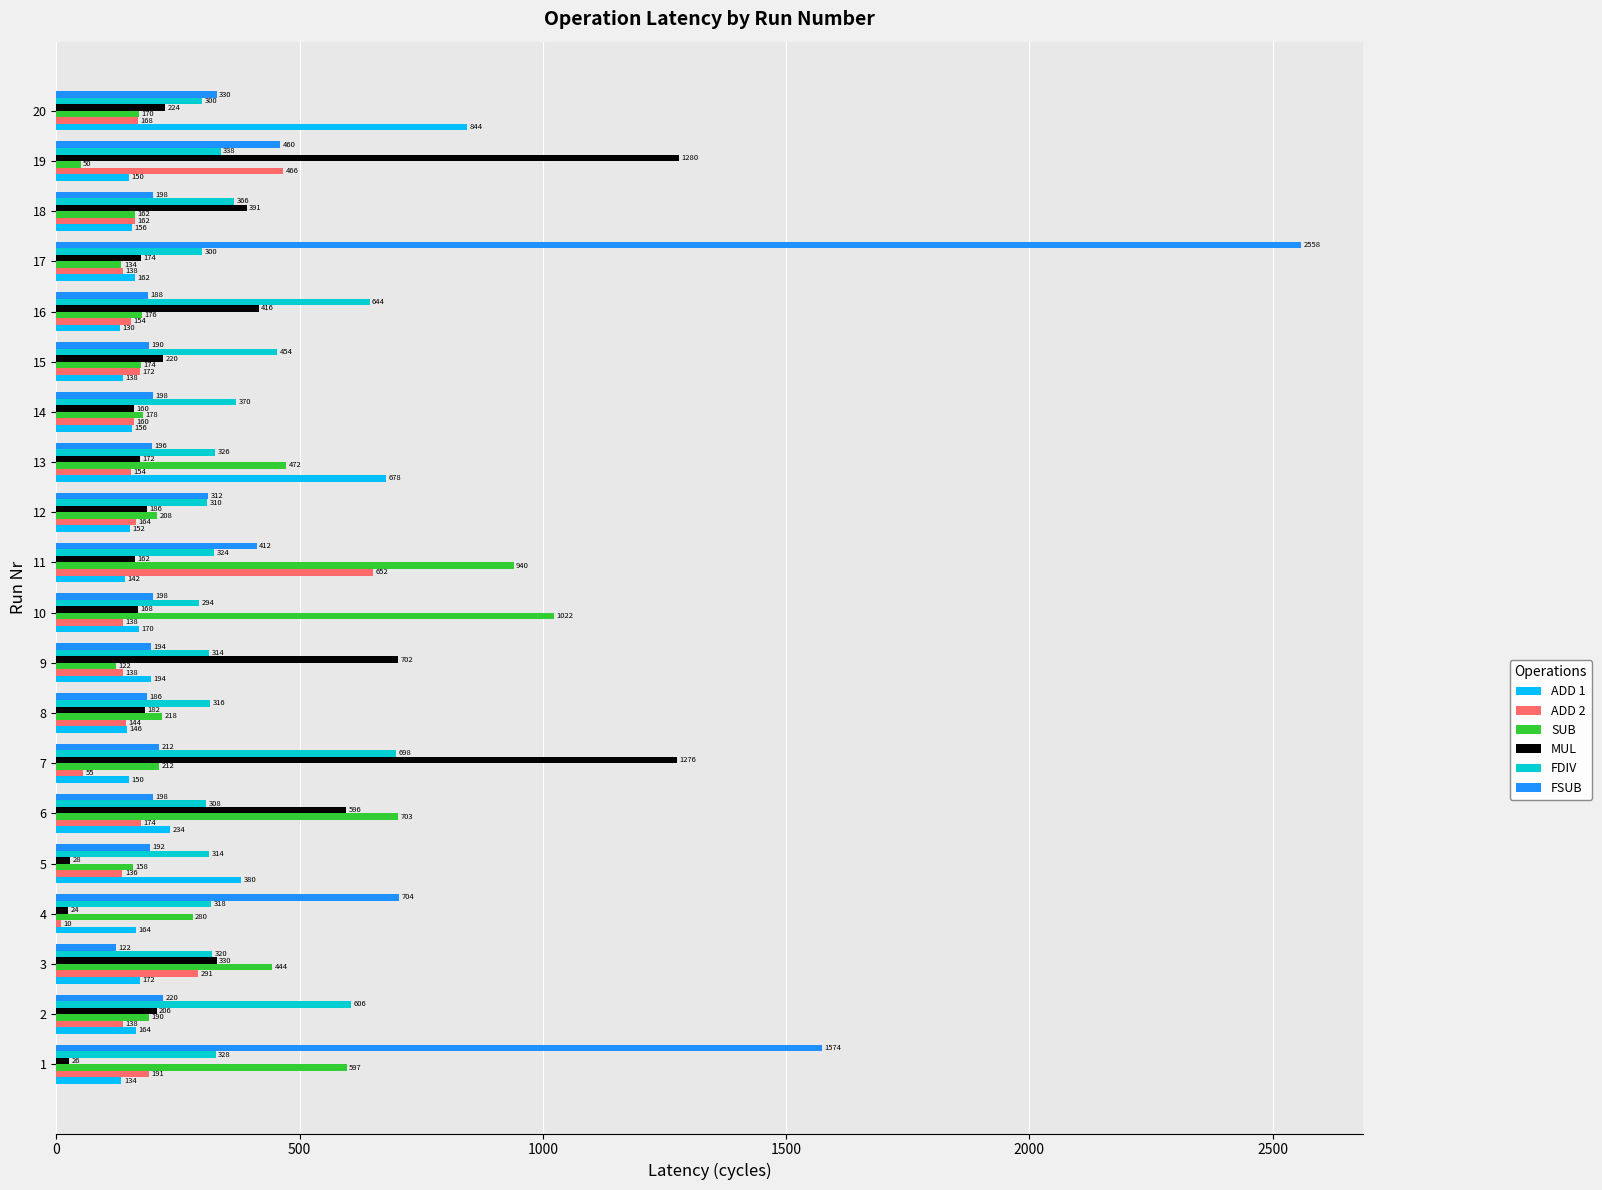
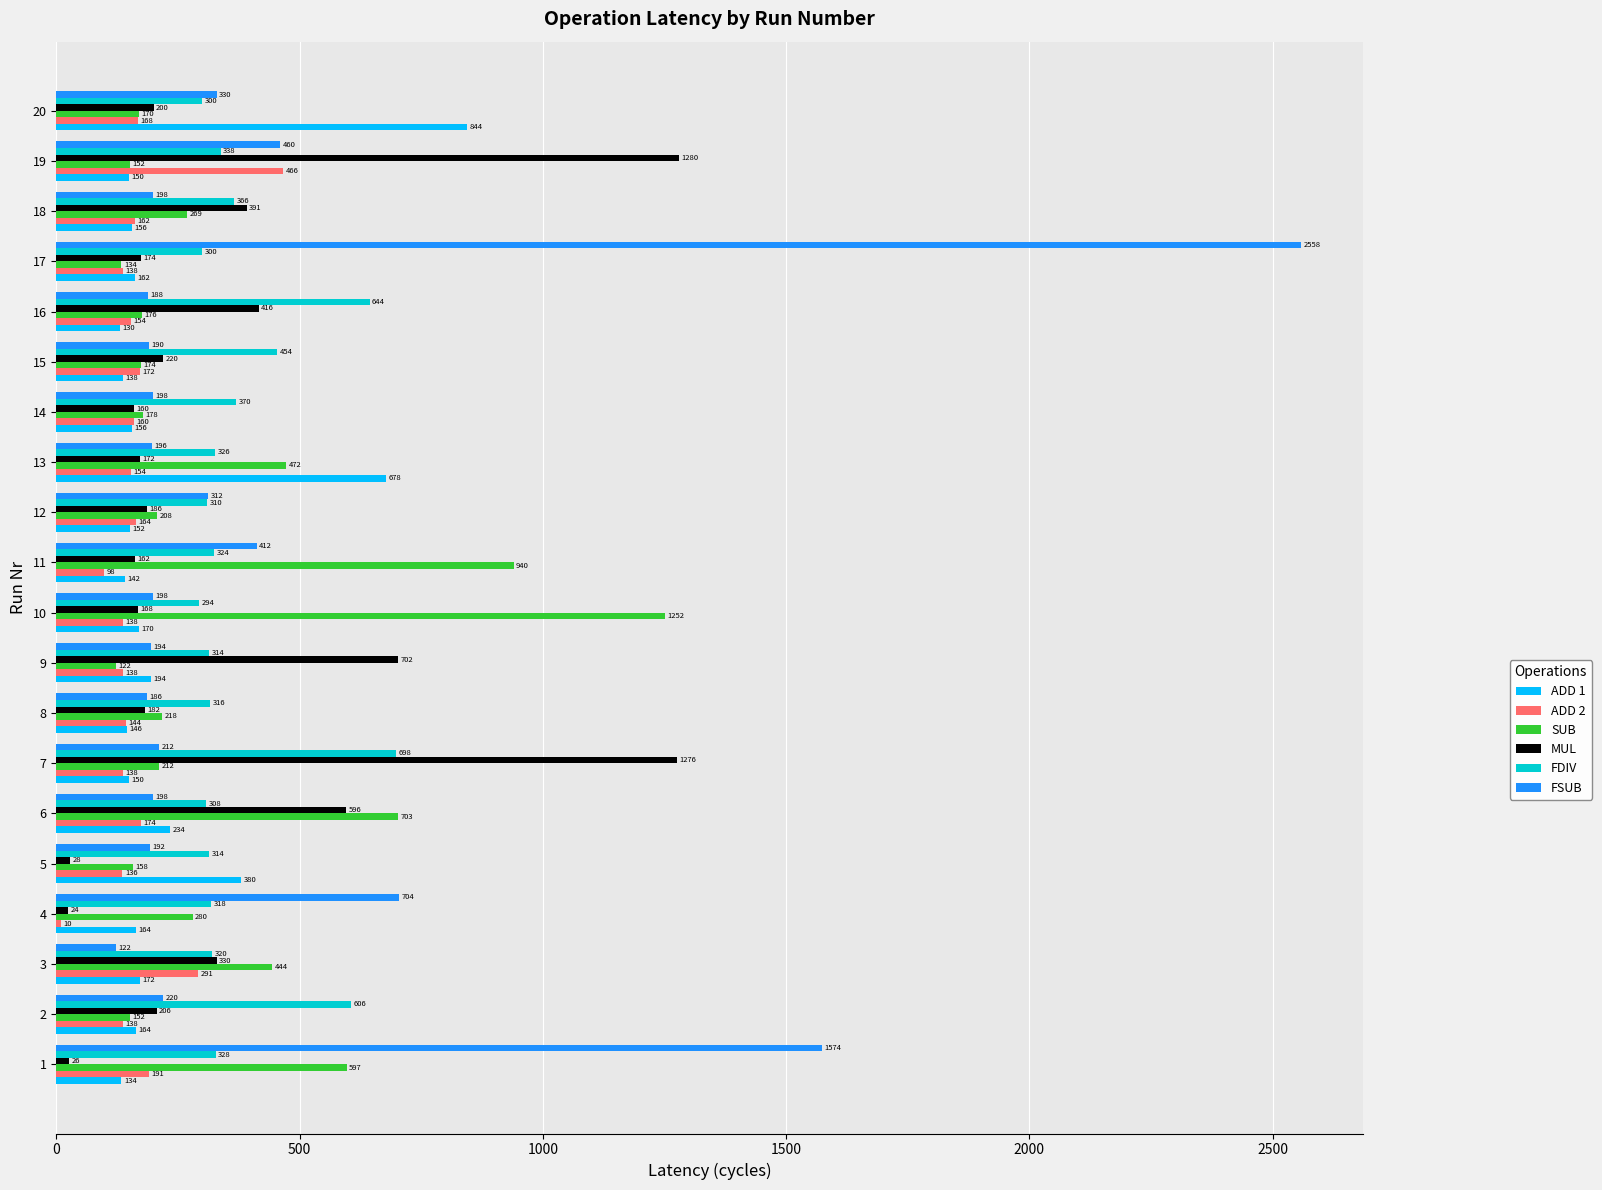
  {
    "ADD 2": {
      "19": 466,
      "16": 154,
      "14": 160,
      "13": 154,
      "12": 164,
-     "11": 652,
+     "11": 98,
      "10": 138,
      "9": 138,
-     "7": 55,
+     "7": 138,
      "6": 174,
      "5": 136,
      "4": 10,
      "3": 291,
      "2": 138,
      "1": 191
    },
    "SUB": {
-     "19": 50,
-     "18": 162,
+     "19": 152,
+     "18": 269,
      "16": 176,
      "14": 178,
      "13": 472,
      "12": 208,
      "11": 940,
-     "10": 1022,
+     "10": 1252,
      "9": 122,
      "8": 218,
      "7": 212,
      "6": 703,
      "5": 158,
      "4": 280,
      "3": 444,
-     "2": 190,
+     "2": 152,
      "1": 597
    },
    "MUL": {
-     "20": 224,
+     "20": 200,
      "19": 1280,
      "18": 391,
      "17": 174,
      "16": 416,
      "15": 220,
      "14": 160,
      "13": 172,
      "12": 186,
      "11": 162,
      "10": 168,
      "9": 702,
      "8": 182,
      "7": 1276,
      "6": 596,
      "5": 28,
      "4": 24,
      "3": 330,
      "2": 206,
      "1": 26
    }
  }
